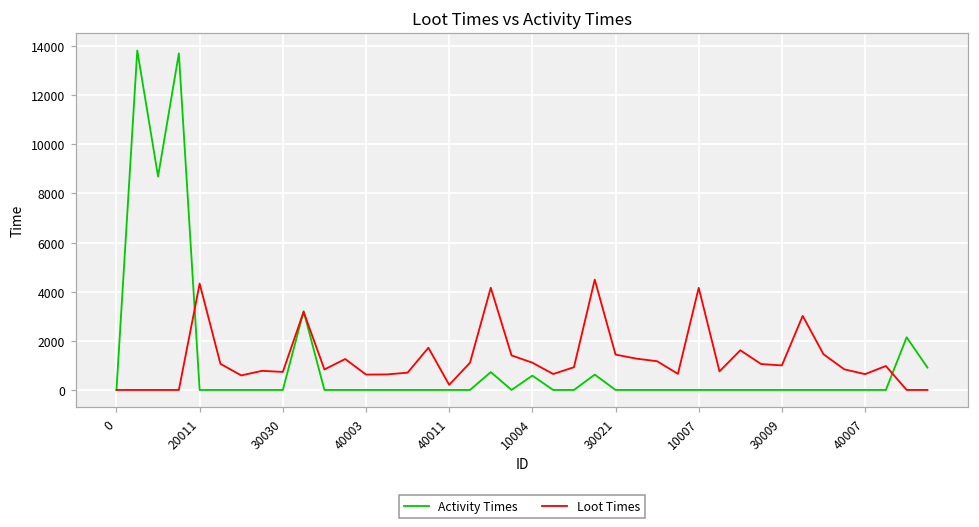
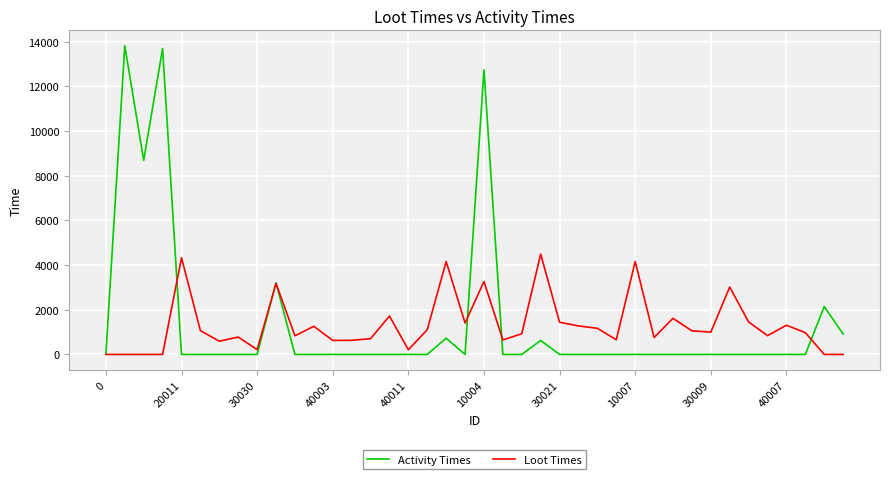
  {
    "Activity Times": {
      "20011": 0,
      "30030": 0,
      "40003": 0,
      "40011": 0,
-     "10004": 600,
+     "10004": 12700,
      "30021": 0,
      "10007": 0,
      "30009": 0,
      "40007": 0
    },
    "Loot Times": {
      "20011": 4300,
-     "30030": 700,
+     "30030": 200,
      "40003": 600,
      "40011": 200,
-     "10004": 1100,
+     "10004": 3300,
      "30021": 1400,
      "10007": 4200,
      "30009": 1000,
-     "40007": 600
+     "40007": 1300
    }
  }
